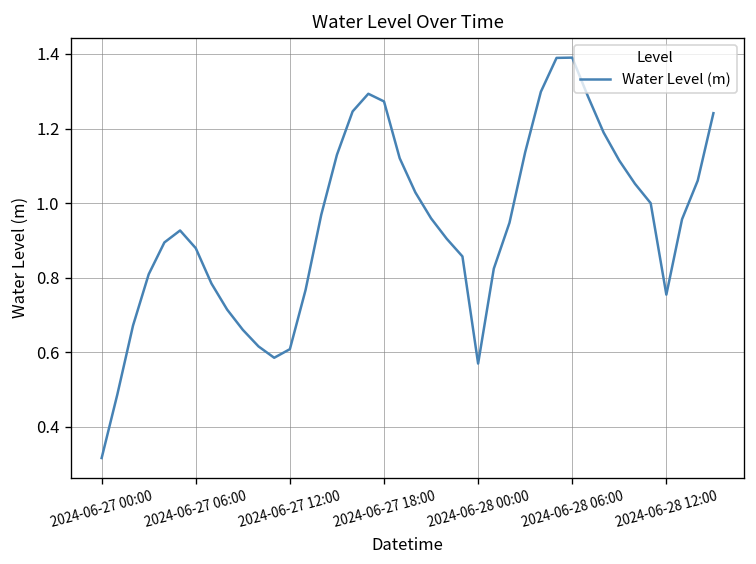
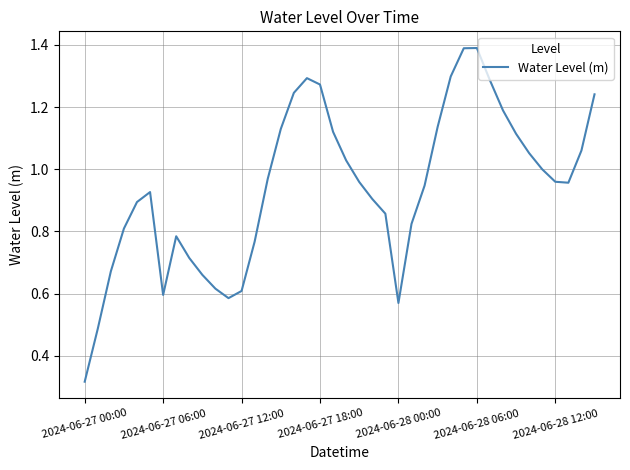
  {
    "2024-06-27 00:00": 0.32,
-   "2024-06-27 06:00": 0.88,
+   "2024-06-27 06:00": 0.60,
    "2024-06-27 12:00": 0.61,
    "2024-06-27 18:00": 1.27,
    "2024-06-28 00:00": 0.57,
    "2024-06-28 06:00": 1.39,
-   "2024-06-28 12:00": 0.75
+   "2024-06-28 12:00": 0.96
  }
